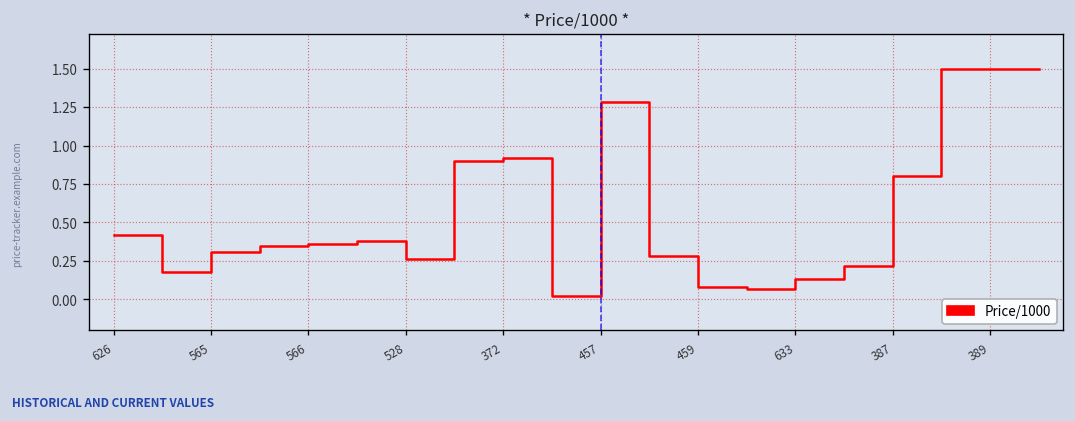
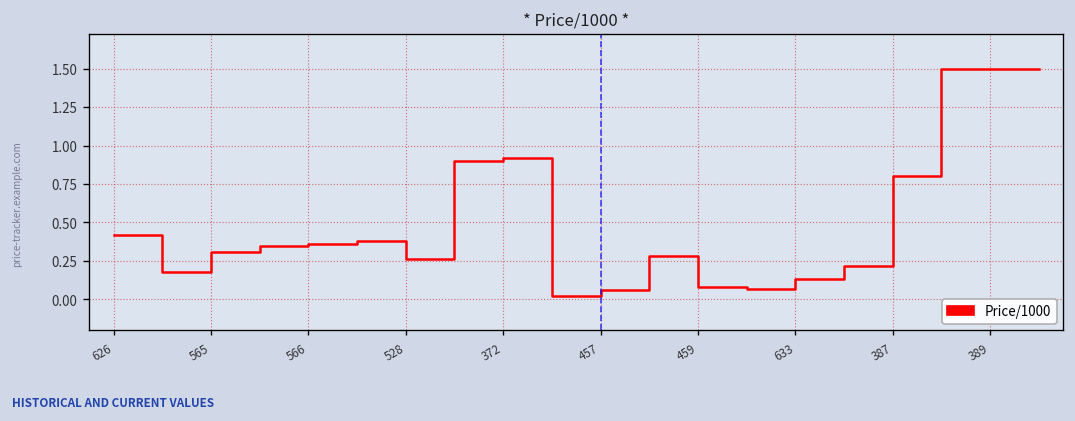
  {
    "626": 0.42,
    "565": 0.31,
    "566": 0.36,
    "528": 0.26,
    "372": 0.92,
-   "457": 1.28,
+   "457": 0.06,
    "459": 0.08,
    "633": 0.14,
    "387": 0.80,
    "389": 1.50
  }
